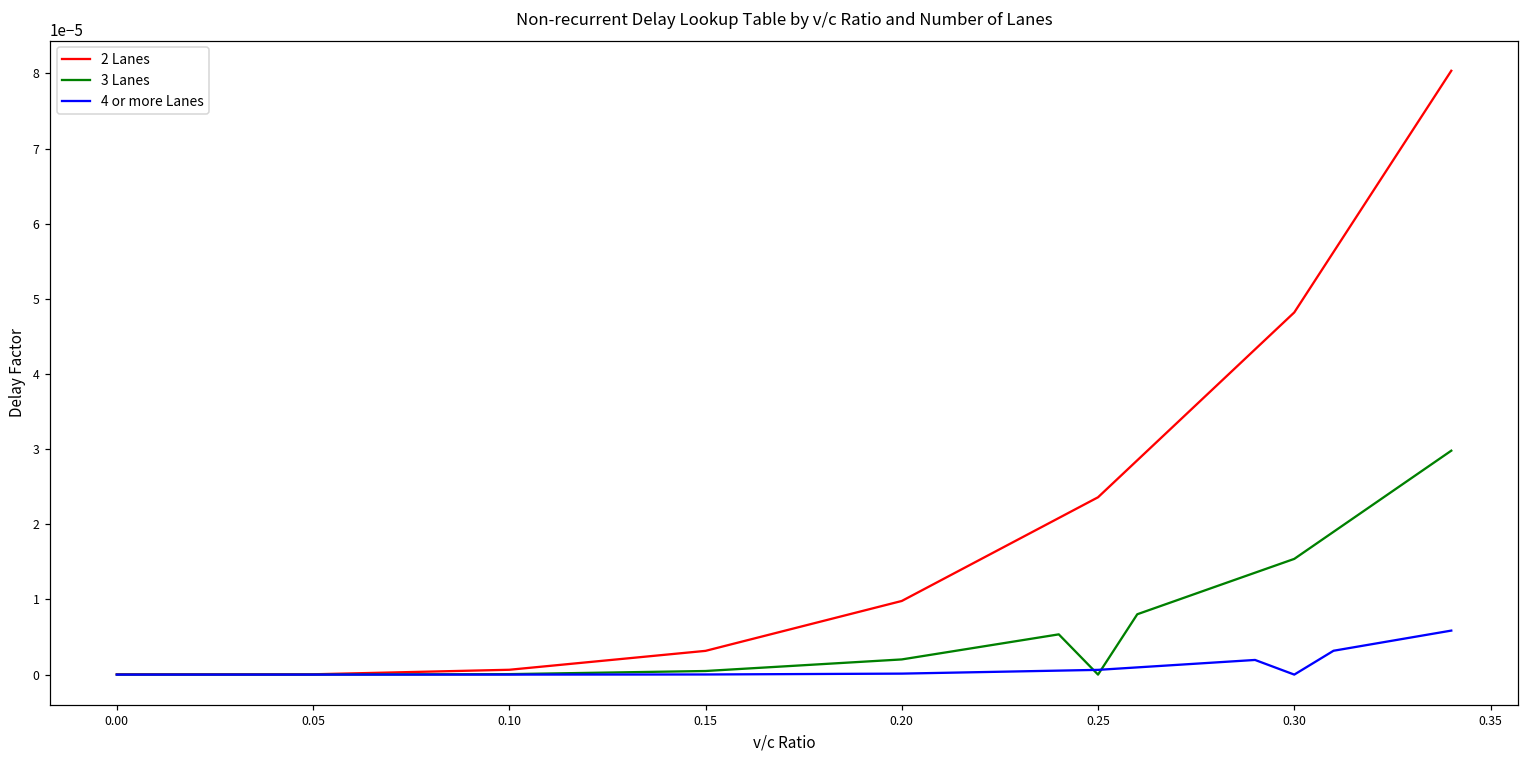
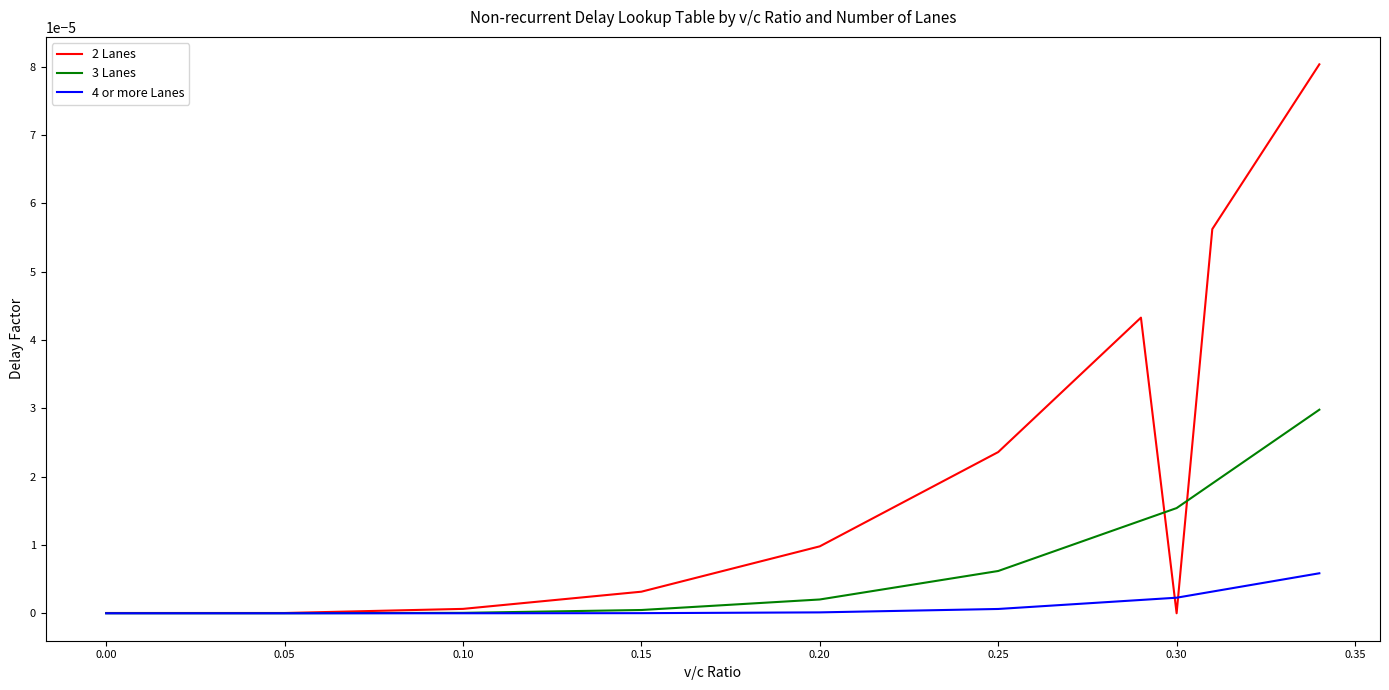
  {
    "2 Lanes": {
      "0.10": 0.000001,
      "0.15": 0.000003,
      "0.20": 0.00001,
      "0.25": 0.000024,
-     "0.30": 0.00005
+     "0.30": 0.00000
    },
    "3 Lanes": {
      "0.15": 0.000000,
      "0.20": 0.000002,
-     "0.25": 0.00000,
+     "0.25": 0.00001,
      "0.30": 0.000015
    },
    "4 or more Lanes": {
      "0.15": 0.000000,
      "0.20": 0.000000,
      "0.25": 0.000001,
-     "0.30": 0.000000
+     "0.30": 0.000002
    }
  }
